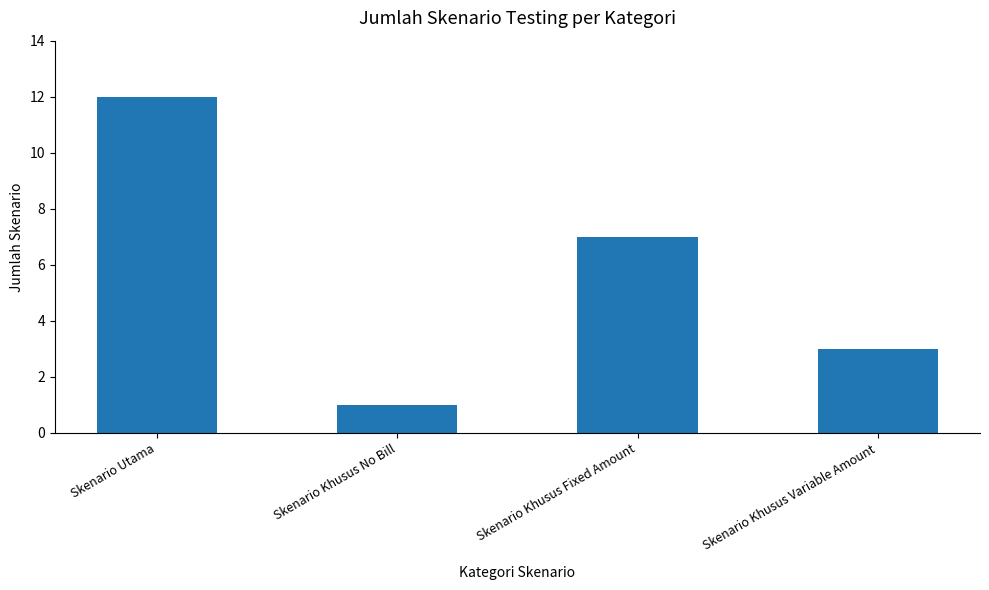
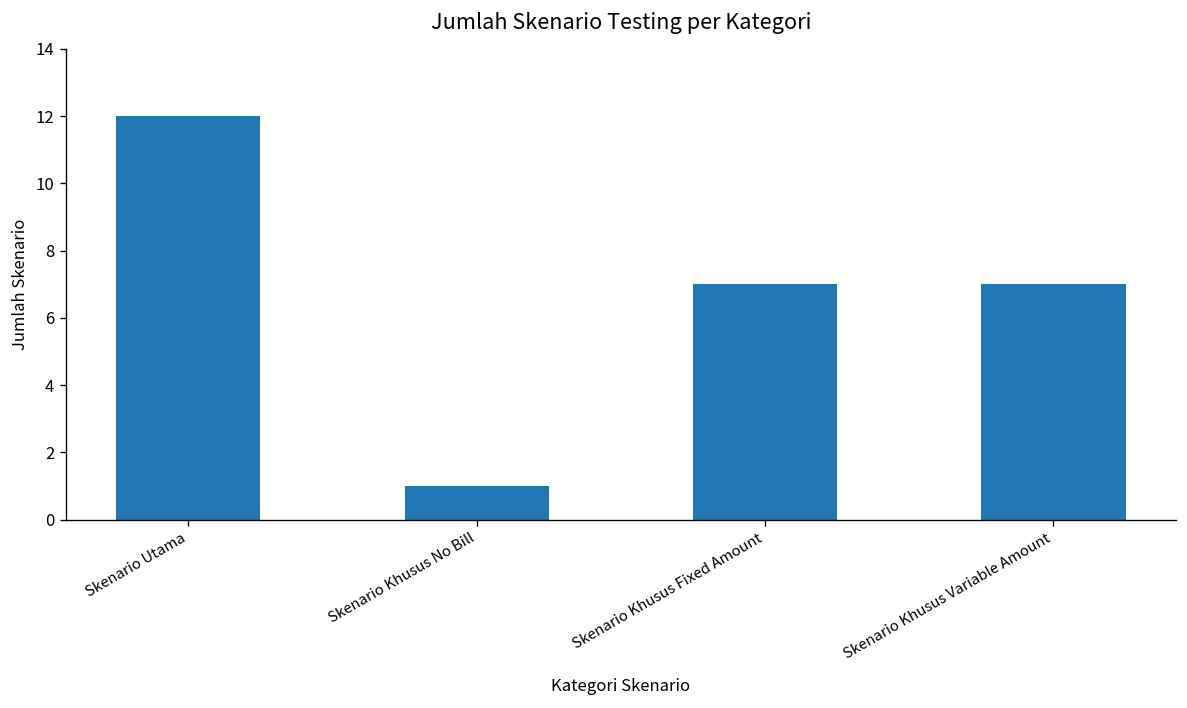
  {
    "Skenario Utama": 12,
    "Skenario Khusus No Bill": 1,
    "Skenario Khusus Fixed Amount": 7,
-   "Skenario Khusus Variable Amount": 3
+   "Skenario Khusus Variable Amount": 7
  }
